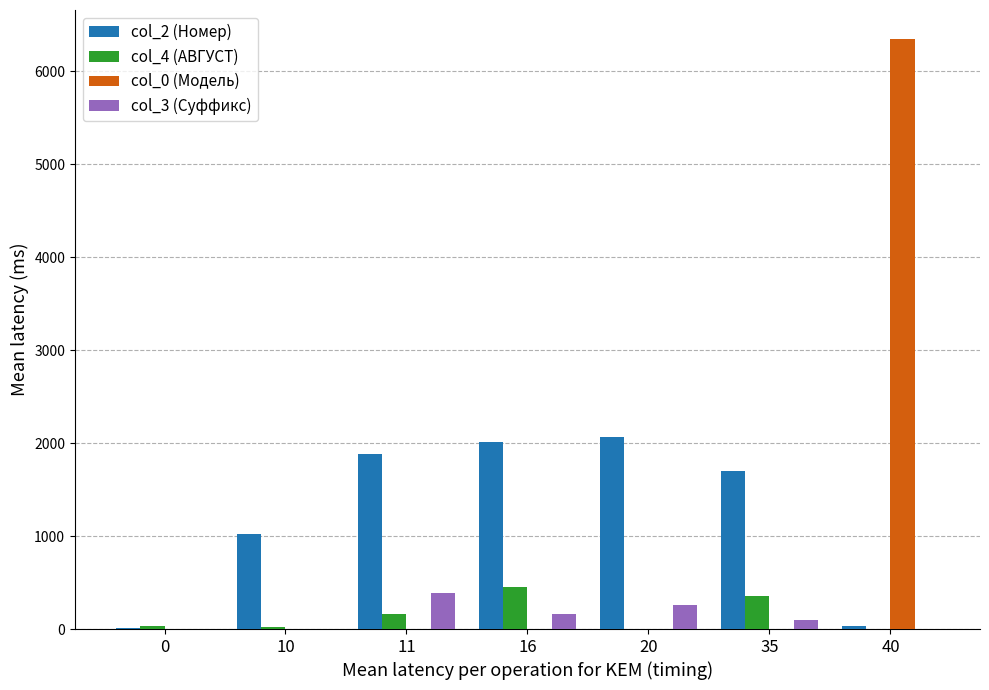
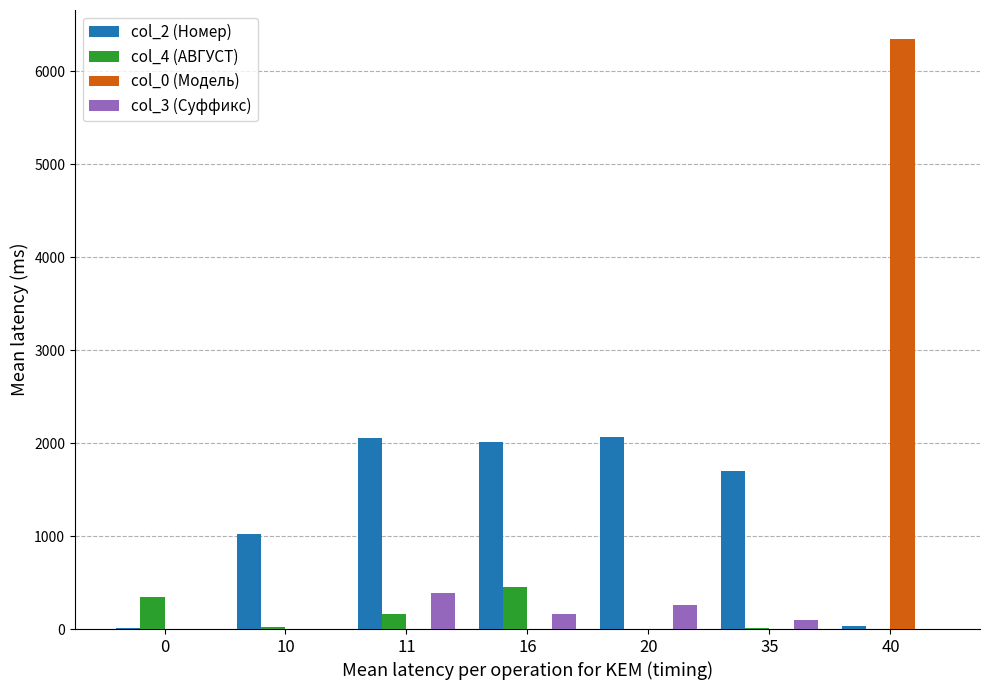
  {
    "col_2 (Номер)": {
      "10": 1000,
-     "11": 1900,
+     "11": 2100,
      "16": 2000,
      "20": 2100,
      "35": 1700,
      "40": 0
    },
    "col_4 (АВГУСТ)": {
-     "0": 0,
+     "0": 300,
      "11": 200,
      "16": 400,
-     "35": 400
+     "35": 0
    },
    "col_0 (Модель)": {
      "0": 0,
      "10": 0,
      "11": 0,
      "16": 0,
      "20": 0,
      "35": 0,
      "40": 6300
    },
    "col_3 (Суффикс)": {
      "0": 0,
      "10": 0,
      "11": 400,
      "16": 200,
      "20": 300,
      "35": 100,
      "40": 0
    }
  }
